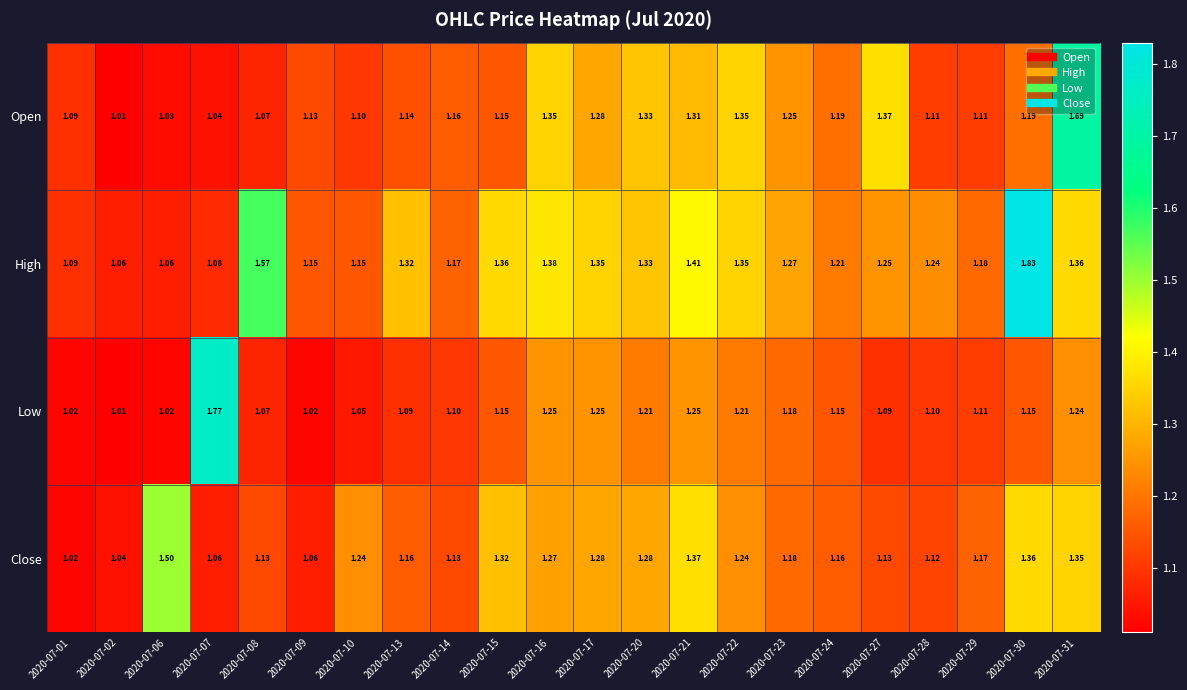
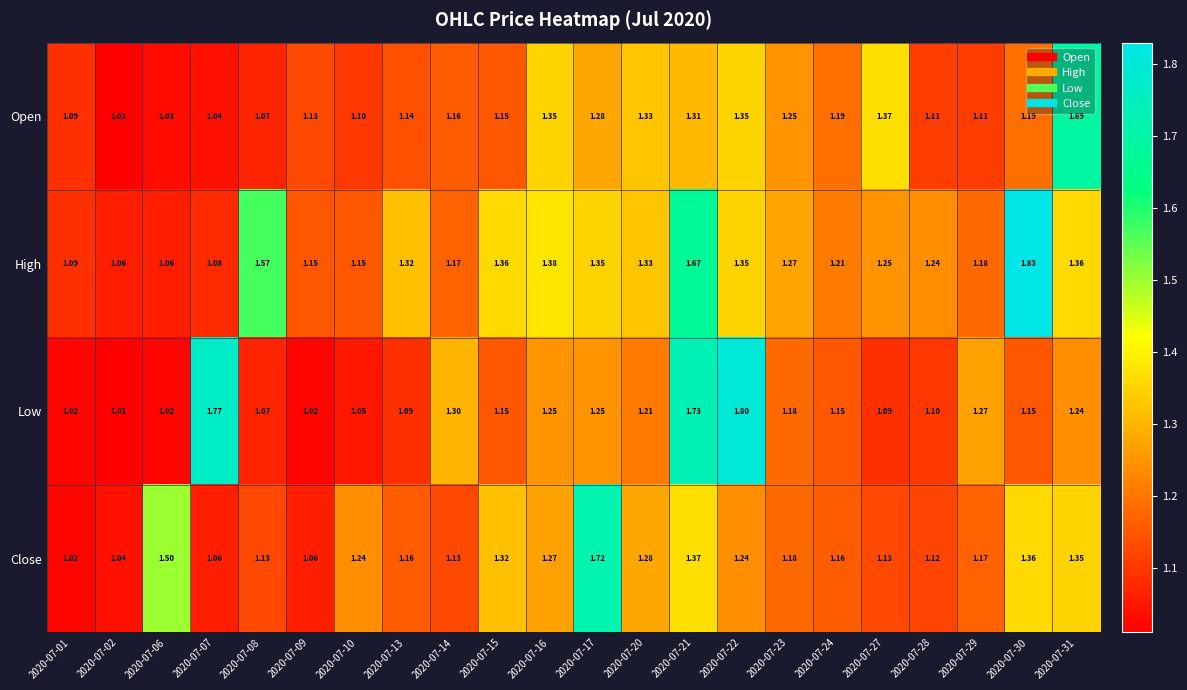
  {
    "Open": {
      "2020-07-01": 1.09,
      "2020-07-02": 1.01,
      "2020-07-06": 1.03,
      "2020-07-07": 1.04,
      "2020-07-08": 1.07,
      "2020-07-09": 1.13,
      "2020-07-10": 1.10,
      "2020-07-13": 1.14,
      "2020-07-14": 1.16,
      "2020-07-15": 1.15,
      "2020-07-16": 1.35,
      "2020-07-17": 1.28,
      "2020-07-20": 1.33,
      "2020-07-21": 1.31,
      "2020-07-22": 1.35,
      "2020-07-23": 1.25,
      "2020-07-24": 1.19,
      "2020-07-27": 1.37,
      "2020-07-28": 1.11,
      "2020-07-29": 1.11
    },
    "High": {
      "2020-07-01": 1.09,
      "2020-07-02": 1.06,
      "2020-07-06": 1.06,
      "2020-07-07": 1.08,
      "2020-07-08": 1.57,
      "2020-07-09": 1.15,
      "2020-07-10": 1.15,
      "2020-07-13": 1.32,
      "2020-07-14": 1.17,
      "2020-07-15": 1.36,
      "2020-07-16": 1.38,
      "2020-07-17": 1.35,
      "2020-07-20": 1.33,
-     "2020-07-21": 1.41,
+     "2020-07-21": 1.67,
      "2020-07-22": 1.35,
      "2020-07-23": 1.27,
      "2020-07-24": 1.21,
      "2020-07-27": 1.25,
      "2020-07-28": 1.24,
      "2020-07-29": 1.18,
      "2020-07-30": 1.83,
      "2020-07-31": 1.36
    },
    "Low": {
      "2020-07-01": 1.02,
      "2020-07-02": 1.01,
      "2020-07-06": 1.02,
      "2020-07-07": 1.77,
      "2020-07-08": 1.07,
      "2020-07-09": 1.02,
      "2020-07-10": 1.05,
      "2020-07-13": 1.09,
-     "2020-07-14": 1.10,
+     "2020-07-14": 1.30,
      "2020-07-15": 1.15,
      "2020-07-16": 1.25,
      "2020-07-17": 1.25,
      "2020-07-20": 1.21,
-     "2020-07-21": 1.25,
-     "2020-07-22": 1.21,
+     "2020-07-21": 1.73,
+     "2020-07-22": 1.80,
      "2020-07-23": 1.18,
      "2020-07-24": 1.15,
      "2020-07-27": 1.09,
      "2020-07-28": 1.10,
-     "2020-07-29": 1.11,
+     "2020-07-29": 1.27,
      "2020-07-30": 1.15,
      "2020-07-31": 1.24
    },
    "Close": {
      "2020-07-01": 1.02,
      "2020-07-02": 1.04,
      "2020-07-06": 1.50,
      "2020-07-07": 1.06,
      "2020-07-08": 1.13,
      "2020-07-09": 1.06,
      "2020-07-10": 1.24,
      "2020-07-13": 1.16,
      "2020-07-14": 1.13,
      "2020-07-15": 1.32,
      "2020-07-16": 1.27,
-     "2020-07-17": 1.28,
+     "2020-07-17": 1.72,
      "2020-07-20": 1.28,
      "2020-07-21": 1.37,
      "2020-07-22": 1.24,
      "2020-07-23": 1.18,
      "2020-07-24": 1.16,
      "2020-07-27": 1.13,
      "2020-07-28": 1.12,
      "2020-07-29": 1.17,
      "2020-07-30": 1.36,
      "2020-07-31": 1.35
    }
  }
